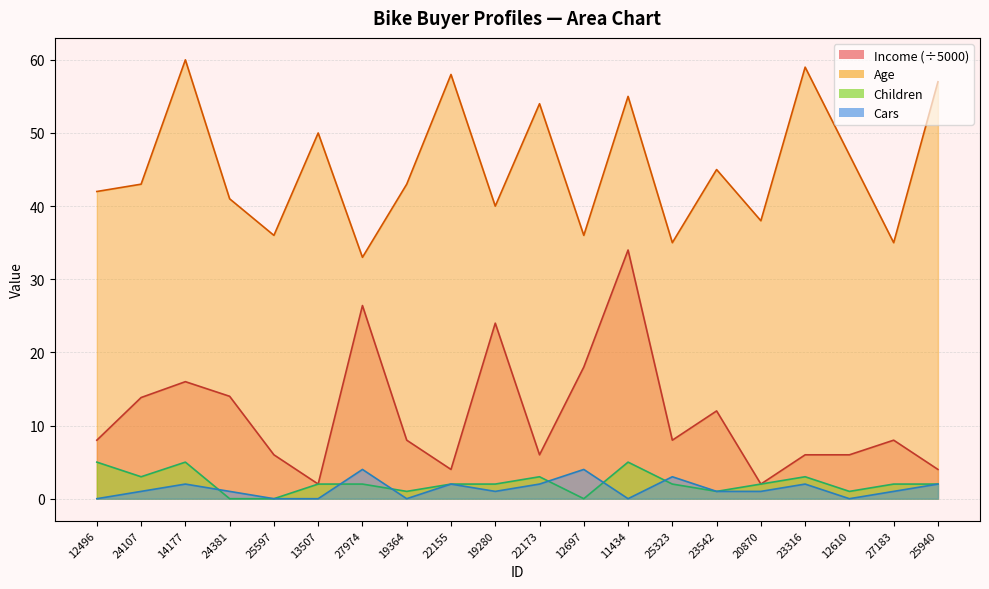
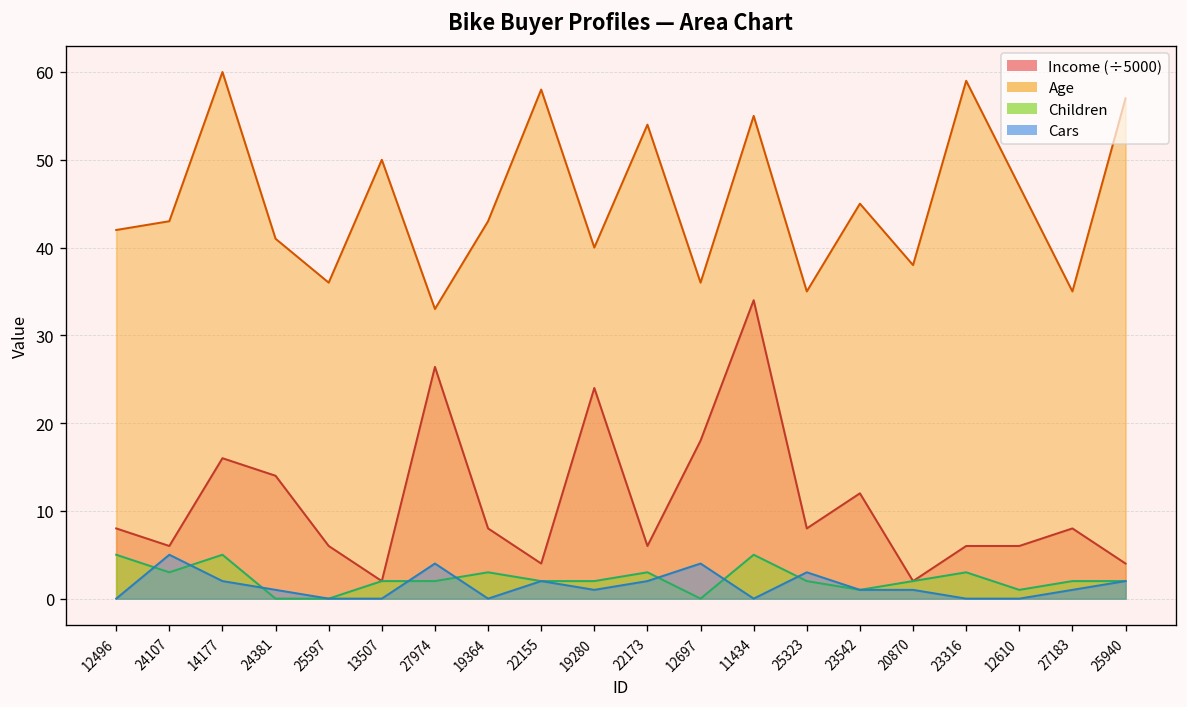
  {
    "Income (÷5000)": {
      "12496": 8,
-     "24107": 14,
+     "24107": 6,
      "14177": 16,
      "24381": 14,
      "25597": 6,
      "27974": 26,
      "19364": 8,
      "22155": 4,
      "19280": 24,
      "22173": 6,
      "12697": 18,
      "11434": 34,
      "25323": 8,
      "23542": 12,
      "23316": 6,
      "12610": 6,
      "27183": 8,
      "25940": 4
    },
    "Age": {
      "12496": 42,
      "24107": 43,
      "14177": 60,
      "24381": 41,
      "25597": 36,
      "13507": 50,
      "27974": 33,
      "19364": 43,
      "22155": 58,
      "19280": 40,
      "22173": 54,
      "12697": 36,
      "11434": 55,
      "25323": 35,
      "23542": 45,
      "20870": 38,
      "23316": 59,
      "12610": 47,
      "27183": 35
    },
    "Children": {
      "12496": 5,
      "24107": 3,
      "14177": 5,
      "24381": 0,
      "27974": 2,
-     "19364": 1,
+     "19364": 3,
      "19280": 2,
      "22173": 3,
      "12697": 0,
      "11434": 5,
      "25323": 2,
      "23316": 3,
      "12610": 1,
      "27183": 2
    },
    "Cars": {
      "12496": 0,
-     "24107": 1,
+     "24107": 5,
      "14177": 2,
      "24381": 1,
      "13507": 0,
      "27974": 4,
      "19364": 0,
      "19280": 1,
      "22173": 2,
      "12697": 4,
      "11434": 0,
      "25323": 3,
      "20870": 1,
-     "23316": 2,
+     "23316": 0,
      "12610": 0,
      "27183": 1
    }
  }
